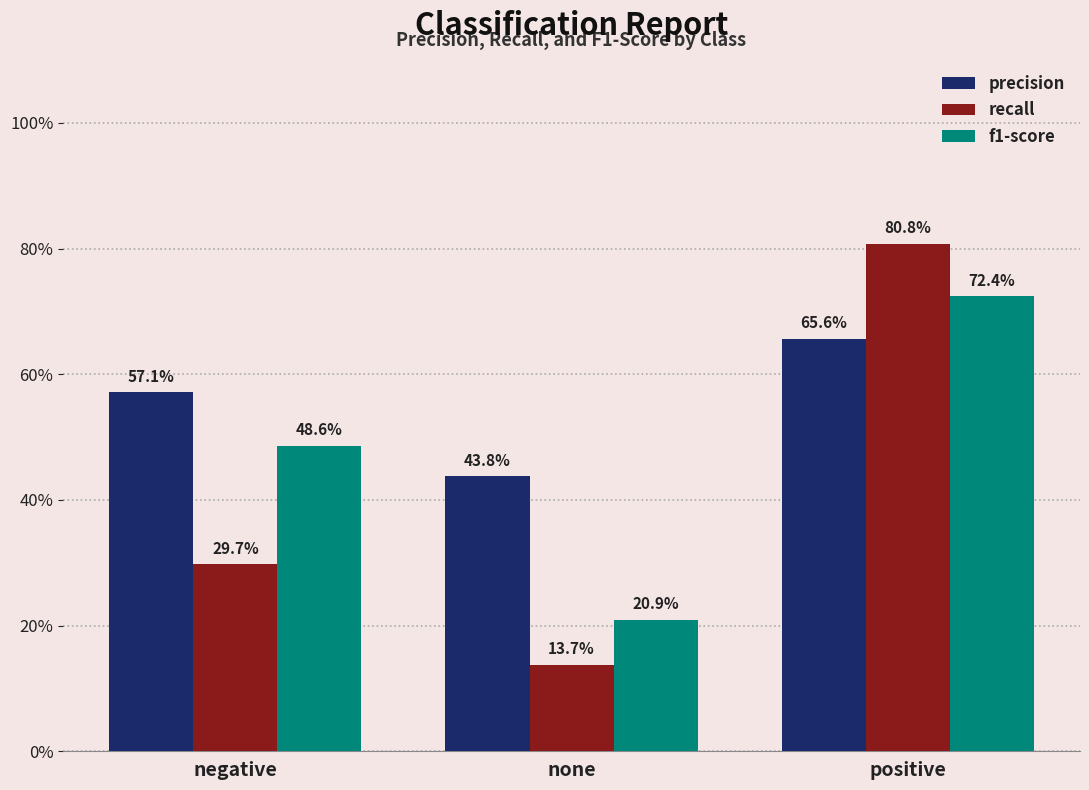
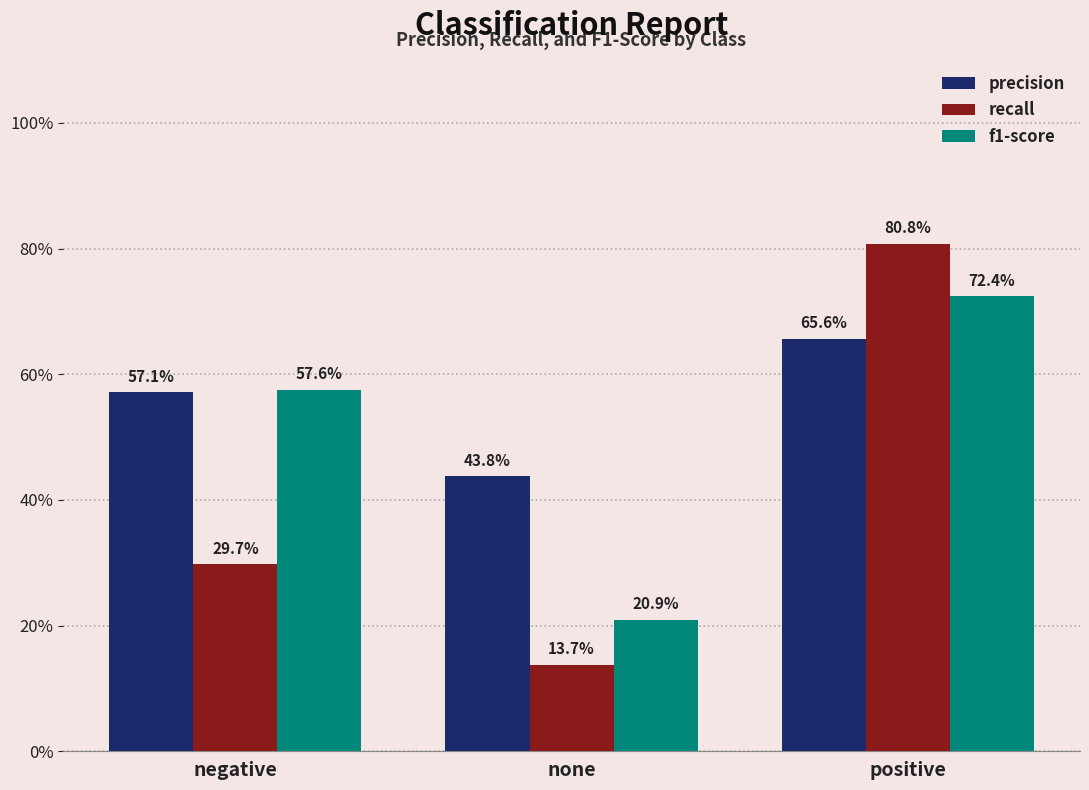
  {
    "precision": {
      "negative": "57.1%",
      "none": "43.8%",
      "positive": "65.6%"
    },
    "recall": {
      "negative": "29.7%",
      "none": "13.7%",
      "positive": "80.8%"
    },
    "f1-score": {
-     "negative": "48.6%",
+     "negative": "57.6%",
      "none": "20.9%",
      "positive": "72.4%"
    }
  }
